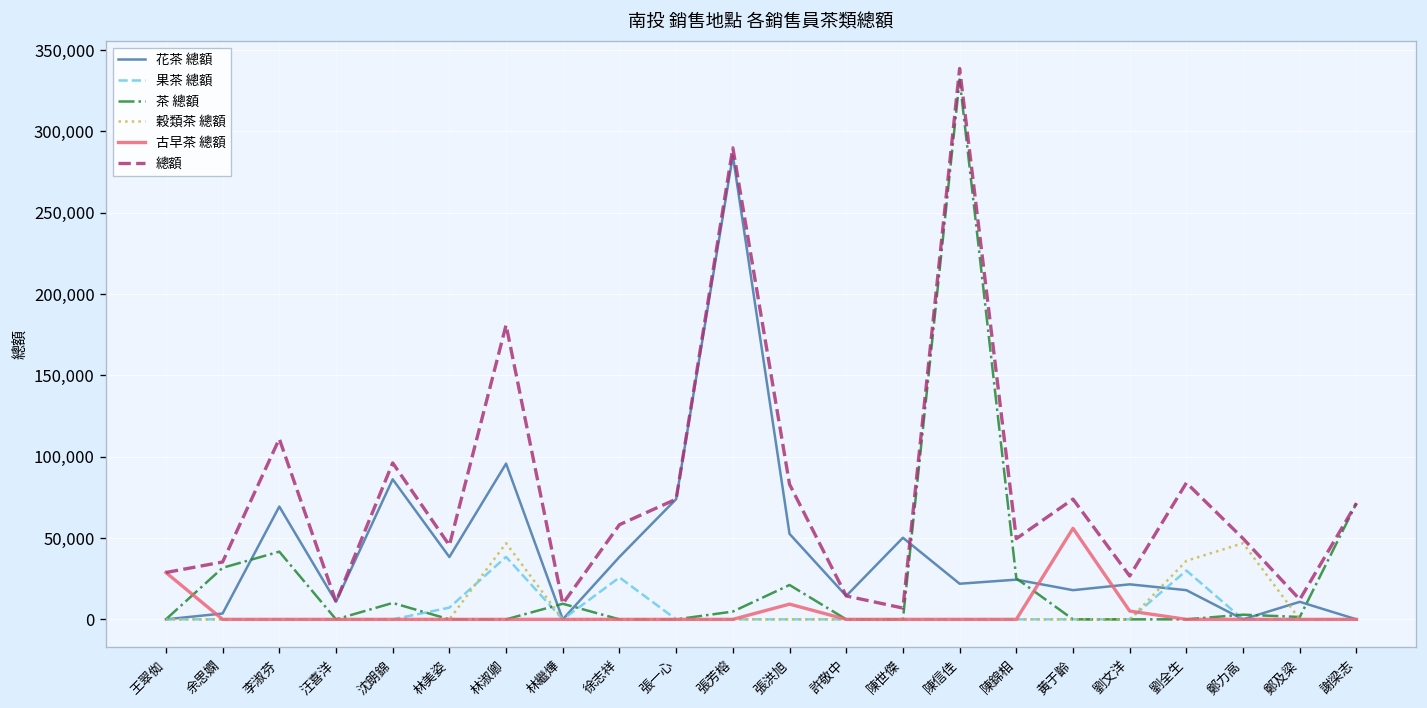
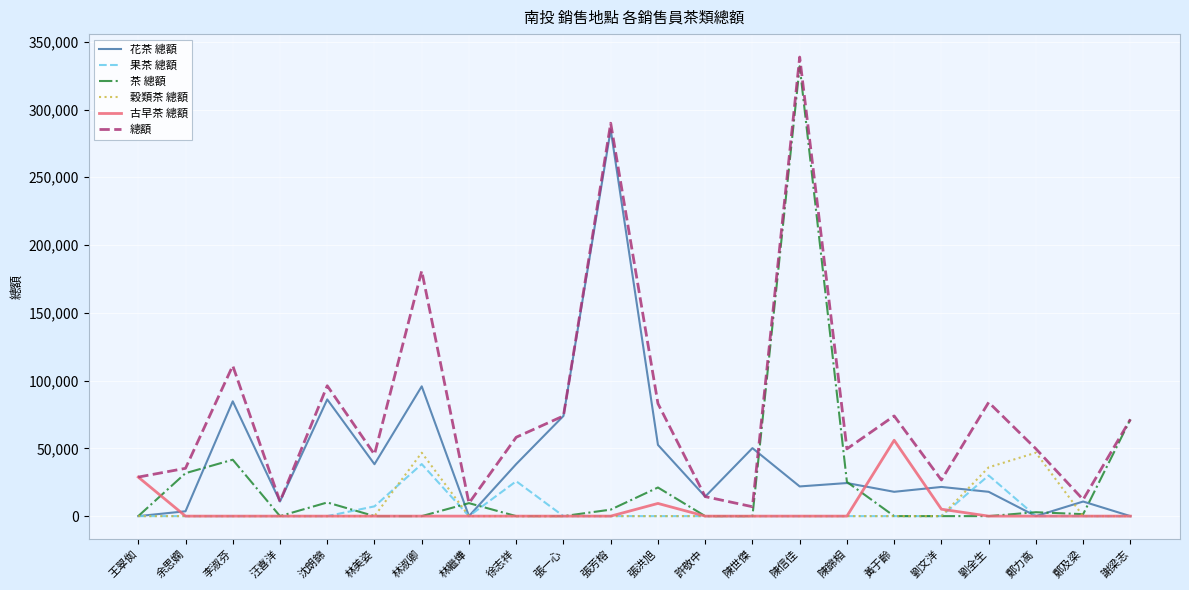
  {
    "花茶 總額": {
      "余思嫻": "4,000",
-     "李淑芬": "69,000",
+     "李淑芬": "85,000",
      "沈朗錦": "86,000",
      "林美姿": "38,000",
      "林淑卿": "96,000",
      "徐志祥": "38,000",
      "張芳榕": "285,000",
      "張洪旭": "53,000",
      "陳世傑": "50,000",
      "陳信佳": "22,000",
      "黃于齡": "18,000",
      "劉文洋": "22,000",
      "劉全生": "18,000"
    },
    "果茶 總額": {
      "林美姿": "7,000",
      "林淑卿": "38,000",
      "徐志祥": "26,000",
      "劉全生": "30,000"
    },
    "茶 總額": {
      "余思嫻": "32,000",
      "李淑芬": "42,000",
      "沈朗錦": "10,000",
      "張芳榕": "5,000",
      "張洪旭": "21,000",
      "陳信佳": "332,000",
      "鄭力高": "3,000"
    },
    "穀類茶 總額": {
      "林淑卿": "47,000",
      "劉全生": "36,000",
      "鄭力高": "47,000"
    },
    "古早茶 總額": {
      "張洪旭": "9,000",
      "黃于齡": "56,000",
      "劉文洋": "5,000"
    },
    "總額": {
      "余思嫻": "35,000",
      "李淑芬": "111,000",
      "沈朗錦": "96,000",
      "林美姿": "46,000",
      "林淑卿": "181,000",
      "徐志祥": "58,000",
      "張芳榕": "290,000",
      "張洪旭": "83,000",
      "陳世傑": "7,000",
      "陳信佳": "339,000",
      "陳錦相": "50,000",
      "黃于齡": "74,000",
      "劉文洋": "27,000",
      "劉全生": "84,000",
      "鄭力高": "50,000"
    }
  }
